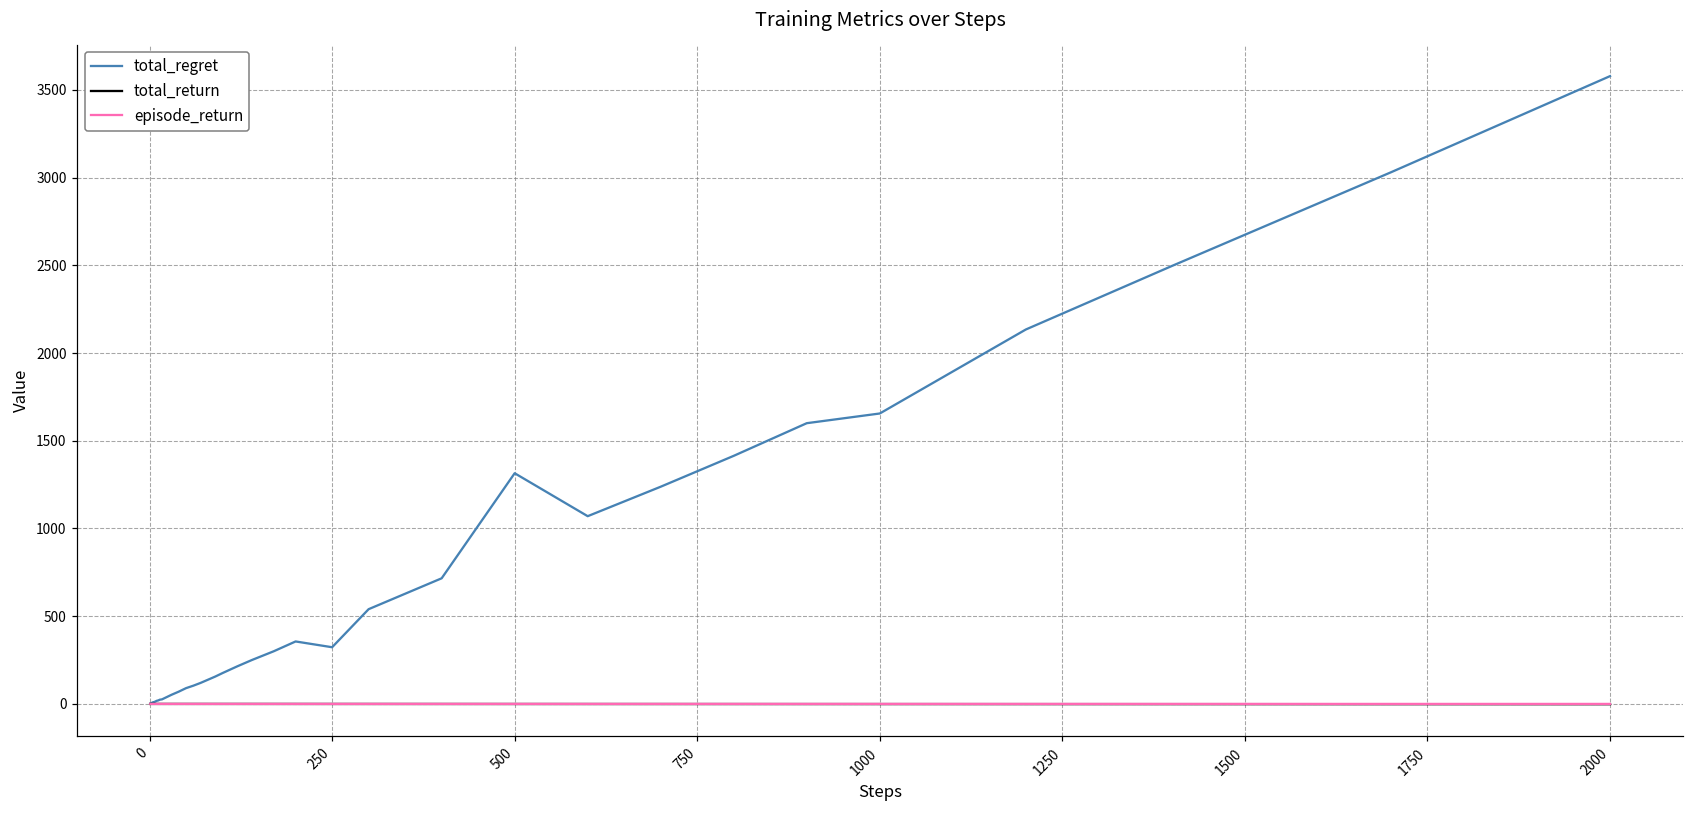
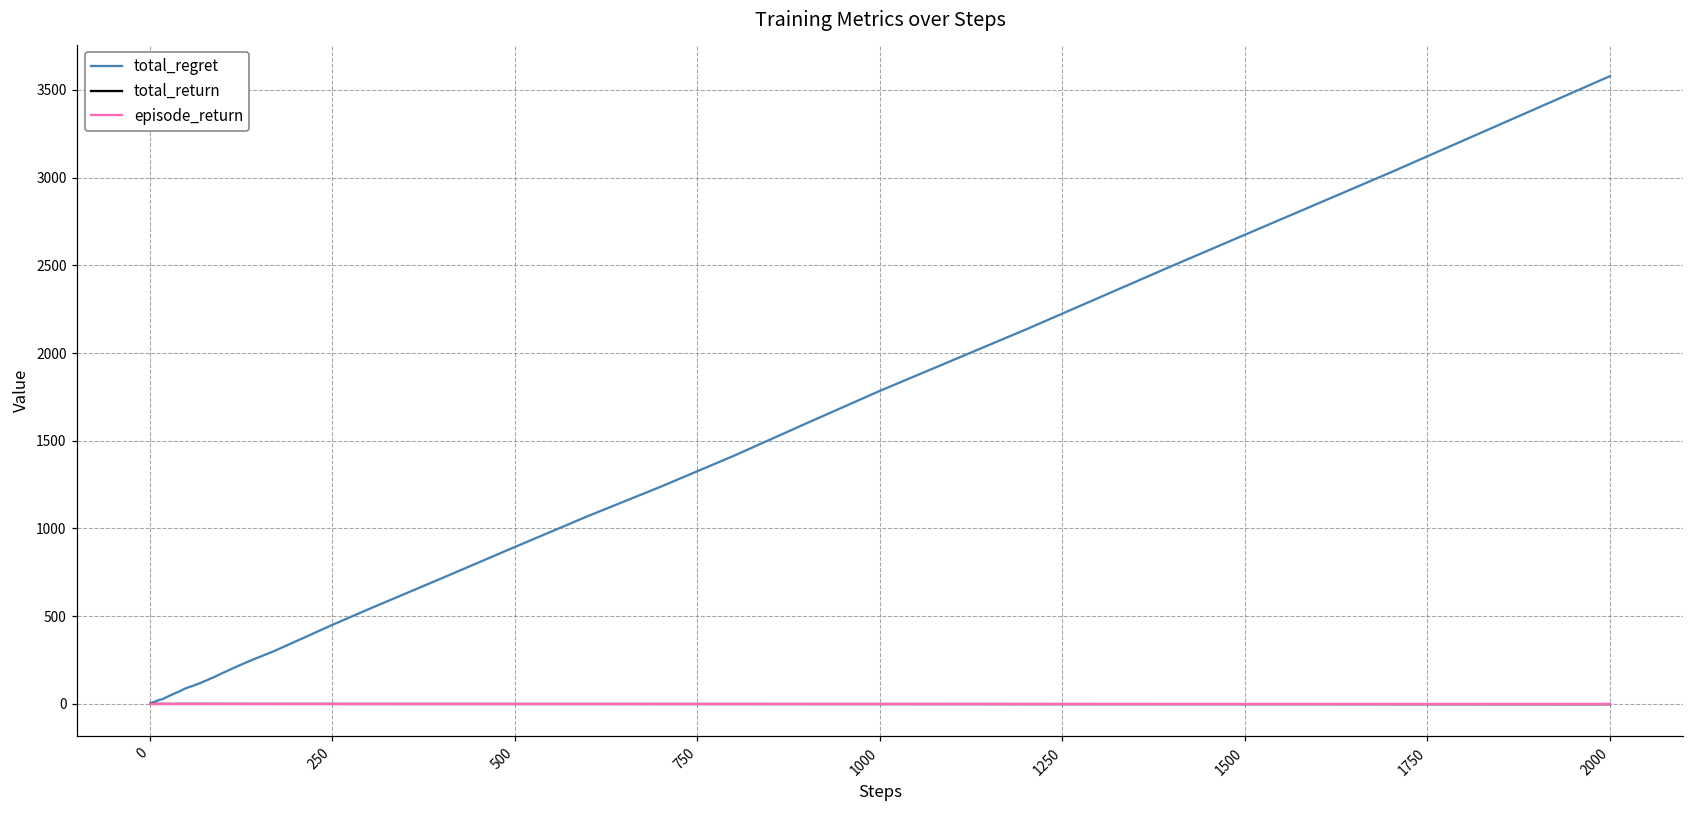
  {
    "total_regret": {
-     "250": 320,
-     "500": 1310,
-     "1000": 1660,
+     "250": 450,
+     "500": 890,
+     "1000": 1780,
      "2000": 3580
    },
    "episode_return": {
      "250": 0,
      "500": 0,
      "1000": 0,
      "2000": 0
    }
  }
